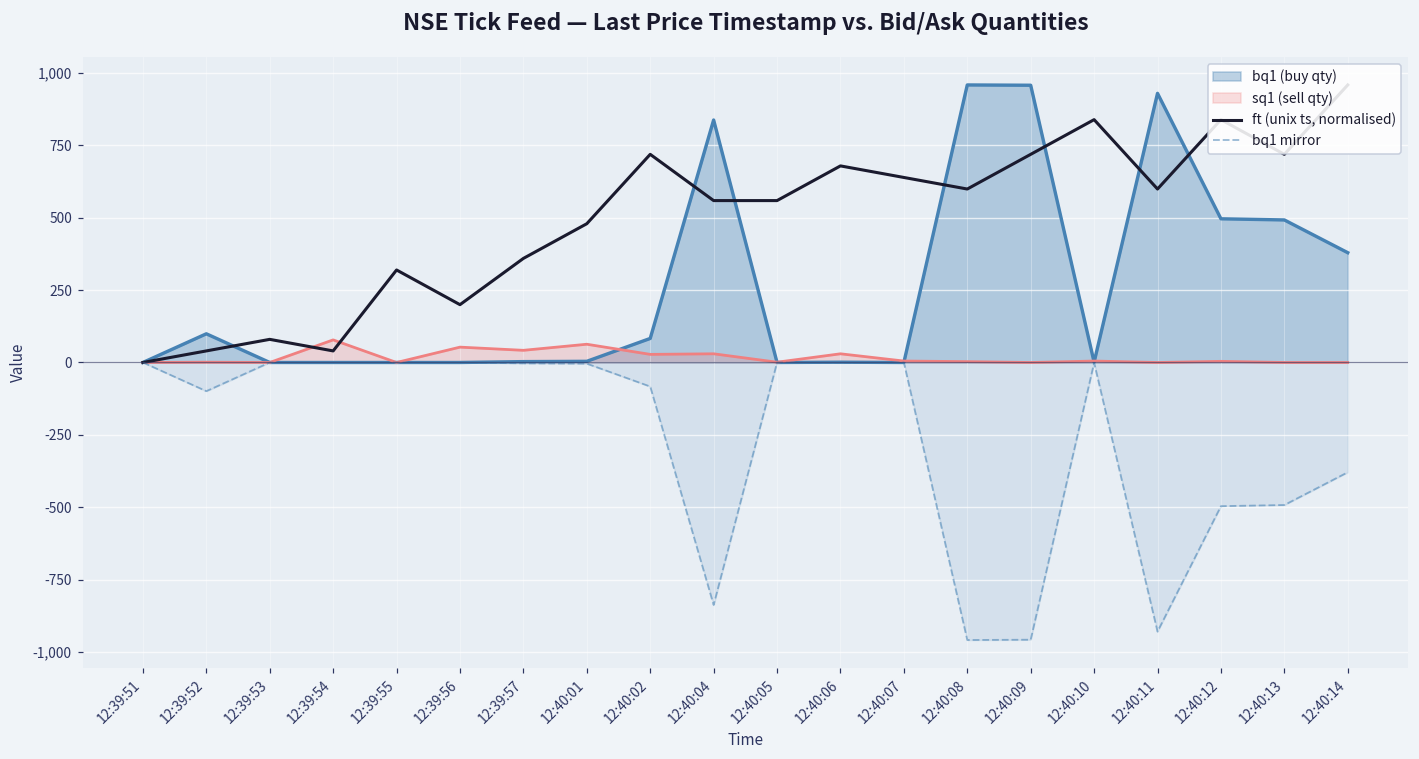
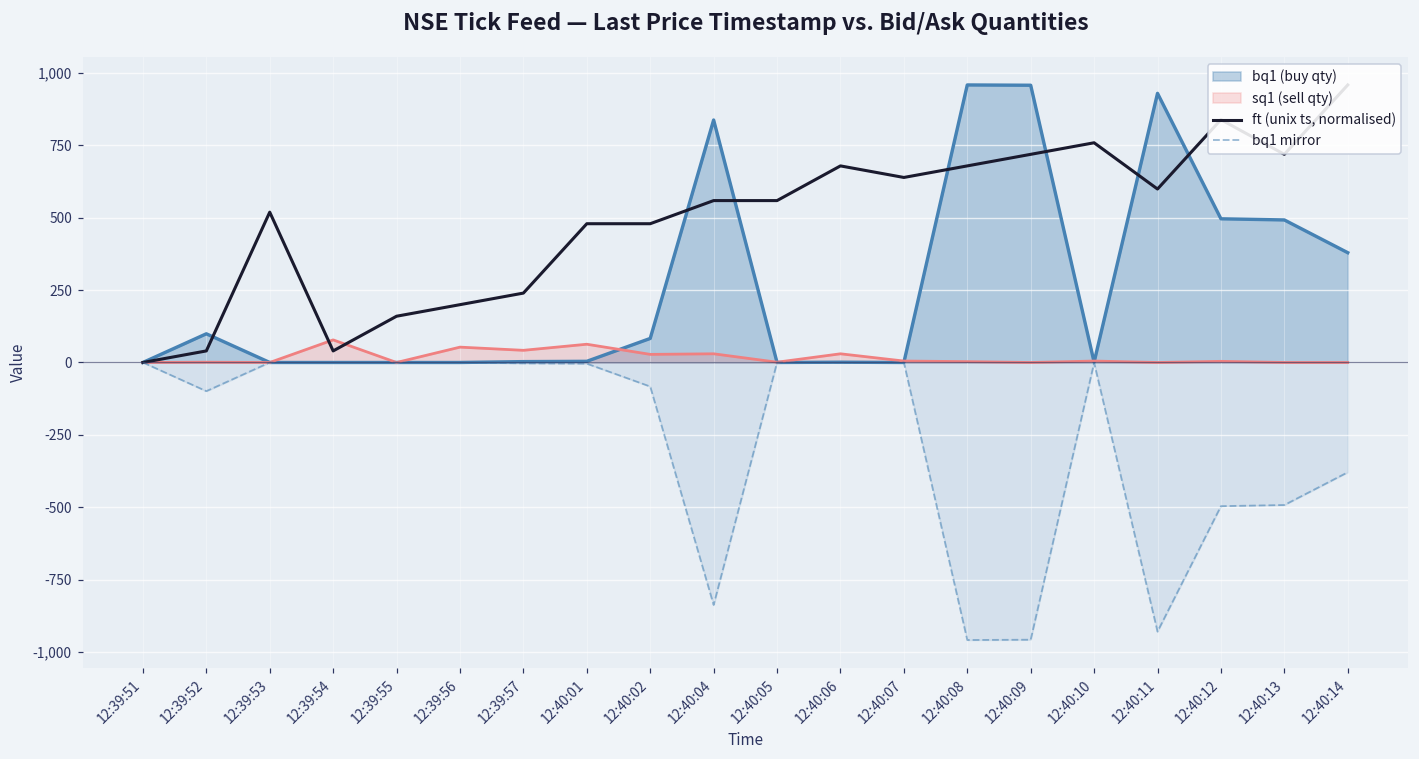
  {
    "ft (unix ts, normalised)": {
      "12:39:52": 40,
-     "12:39:53": 80,
+     "12:39:53": 520,
      "12:39:54": 40,
-     "12:39:55": 320,
+     "12:39:55": 160,
      "12:39:56": 200,
-     "12:39:57": 360,
+     "12:39:57": 240,
      "12:40:01": 480,
-     "12:40:02": 720,
+     "12:40:02": 480,
      "12:40:04": 560,
      "12:40:05": 560,
      "12:40:06": 680,
      "12:40:07": 640,
-     "12:40:08": 600,
+     "12:40:08": 680,
      "12:40:09": 720,
-     "12:40:10": 840,
+     "12:40:10": 760,
      "12:40:11": 600,
      "12:40:13": 720
    }
  }
